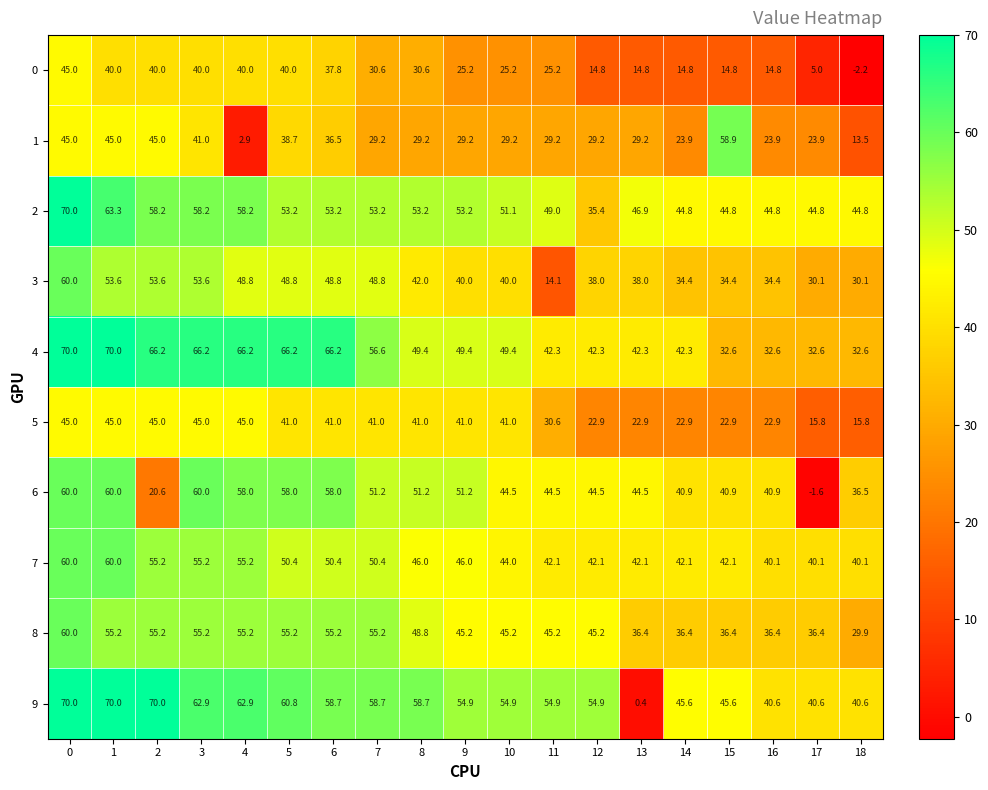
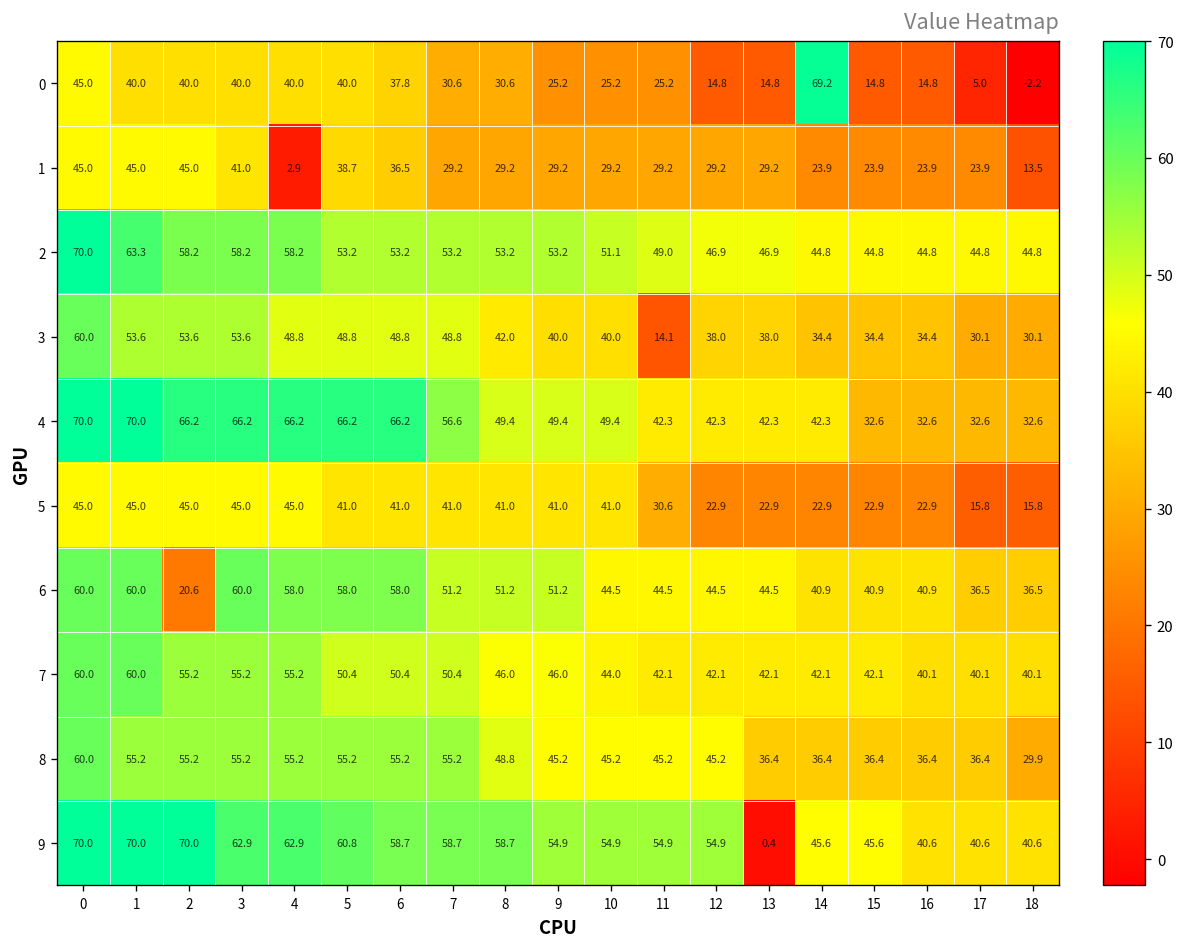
  {
    "0": {
      "0": 45.0,
      "1": 40.0,
      "2": 40.0,
      "3": 40.0,
      "4": 40.0,
      "5": 40.0,
      "6": 37.8,
      "7": 30.6,
      "8": 30.6,
      "9": 25.2,
      "10": 25.2,
      "11": 25.2,
      "12": 14.8,
      "13": 14.8,
-     "14": 14.8,
+     "14": 69.2,
      "15": 14.8,
      "16": 14.8,
      "17": 5.0,
      "18": -2.2
    },
    "1": {
      "0": 45.0,
      "1": 45.0,
      "2": 45.0,
      "3": 41.0,
      "4": 2.9,
      "5": 38.7,
      "6": 36.5,
      "7": 29.2,
      "8": 29.2,
      "9": 29.2,
      "10": 29.2,
      "11": 29.2,
      "12": 29.2,
      "13": 29.2,
      "14": 23.9,
-     "15": 58.9,
+     "15": 23.9,
      "16": 23.9,
      "17": 23.9,
      "18": 13.5
    },
    "2": {
      "0": 70.0,
      "1": 63.3,
      "2": 58.2,
      "3": 58.2,
      "4": 58.2,
      "5": 53.2,
      "6": 53.2,
      "7": 53.2,
      "8": 53.2,
      "9": 53.2,
      "10": 51.1,
      "11": 49.0,
-     "12": 35.4,
+     "12": 46.9,
      "13": 46.9,
      "14": 44.8,
      "15": 44.8,
      "16": 44.8,
      "17": 44.8,
      "18": 44.8
    },
    "3": {
      "0": 60.0,
      "1": 53.6,
      "2": 53.6,
      "3": 53.6,
      "4": 48.8,
      "5": 48.8,
      "6": 48.8,
      "7": 48.8,
      "8": 42.0,
      "9": 40.0,
      "10": 40.0,
      "11": 14.1,
      "12": 38.0,
      "13": 38.0,
      "14": 34.4,
      "15": 34.4,
      "16": 34.4,
      "17": 30.1,
      "18": 30.1
    },
    "4": {
      "0": 70.0,
      "1": 70.0,
      "2": 66.2,
      "3": 66.2,
      "4": 66.2,
      "5": 66.2,
      "6": 66.2,
      "7": 56.6,
      "8": 49.4,
      "9": 49.4,
      "10": 49.4,
      "11": 42.3,
      "12": 42.3,
      "13": 42.3,
      "14": 42.3,
      "15": 32.6,
      "16": 32.6,
      "17": 32.6,
      "18": 32.6
    },
    "5": {
      "0": 45.0,
      "1": 45.0,
      "2": 45.0,
      "3": 45.0,
      "4": 45.0,
      "5": 41.0,
      "6": 41.0,
      "7": 41.0,
      "8": 41.0,
      "9": 41.0,
      "10": 41.0,
      "11": 30.6,
      "12": 22.9,
      "13": 22.9,
      "14": 22.9,
      "15": 22.9,
      "16": 22.9,
      "17": 15.8,
      "18": 15.8
    },
    "6": {
      "0": 60.0,
      "1": 60.0,
      "2": 20.6,
      "3": 60.0,
      "4": 58.0,
      "5": 58.0,
      "6": 58.0,
      "7": 51.2,
      "8": 51.2,
      "9": 51.2,
      "10": 44.5,
      "11": 44.5,
      "12": 44.5,
      "13": 44.5,
      "14": 40.9,
      "15": 40.9,
      "16": 40.9,
-     "17": -1.6,
+     "17": 36.5,
      "18": 36.5
    },
    "7": {
      "0": 60.0,
      "1": 60.0,
      "2": 55.2,
      "3": 55.2,
      "4": 55.2,
      "5": 50.4,
      "6": 50.4,
      "7": 50.4,
      "8": 46.0,
      "9": 46.0,
      "10": 44.0,
      "11": 42.1,
      "12": 42.1,
      "13": 42.1,
      "14": 42.1,
      "15": 42.1,
      "16": 40.1,
      "17": 40.1,
      "18": 40.1
    },
    "8": {
      "0": 60.0,
      "1": 55.2,
      "2": 55.2,
      "3": 55.2,
      "4": 55.2,
      "5": 55.2,
      "6": 55.2,
      "7": 55.2,
      "8": 48.8,
      "9": 45.2,
      "10": 45.2,
      "11": 45.2,
      "12": 45.2,
      "13": 36.4,
      "14": 36.4,
      "15": 36.4,
      "16": 36.4,
      "17": 36.4,
      "18": 29.9
    },
    "9": {
      "0": 70.0,
      "1": 70.0,
      "2": 70.0,
      "3": 62.9,
      "4": 62.9,
      "5": 60.8,
      "6": 58.7,
      "7": 58.7,
      "8": 58.7,
      "9": 54.9,
      "10": 54.9,
      "11": 54.9,
      "12": 54.9,
      "13": 0.4,
      "14": 45.6,
      "15": 45.6,
      "16": 40.6,
      "17": 40.6,
      "18": 40.6
    }
  }
